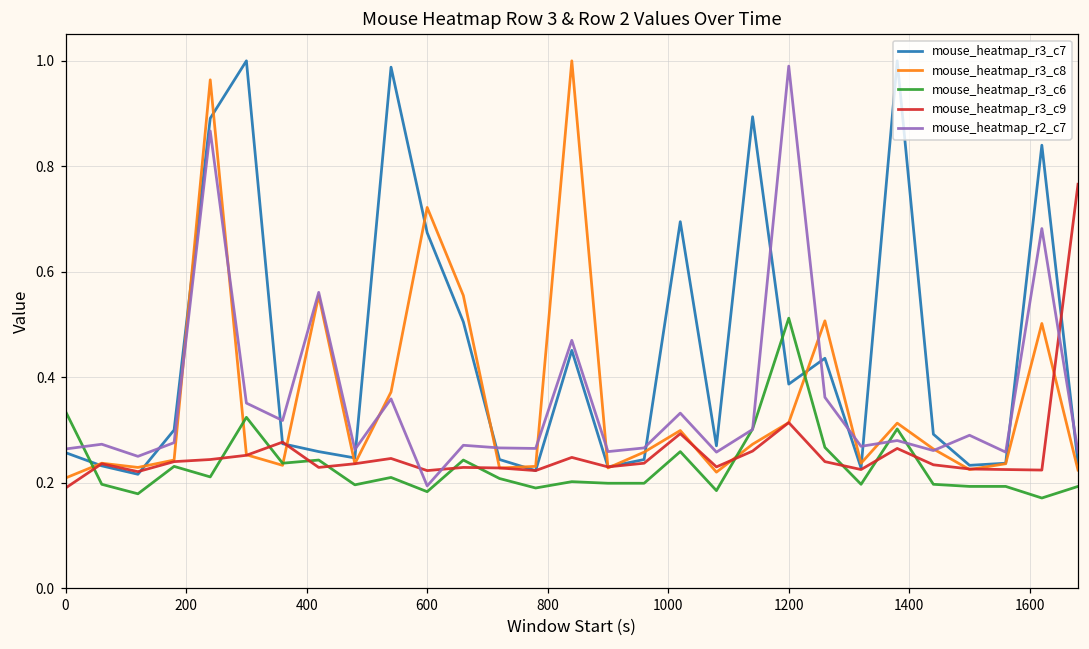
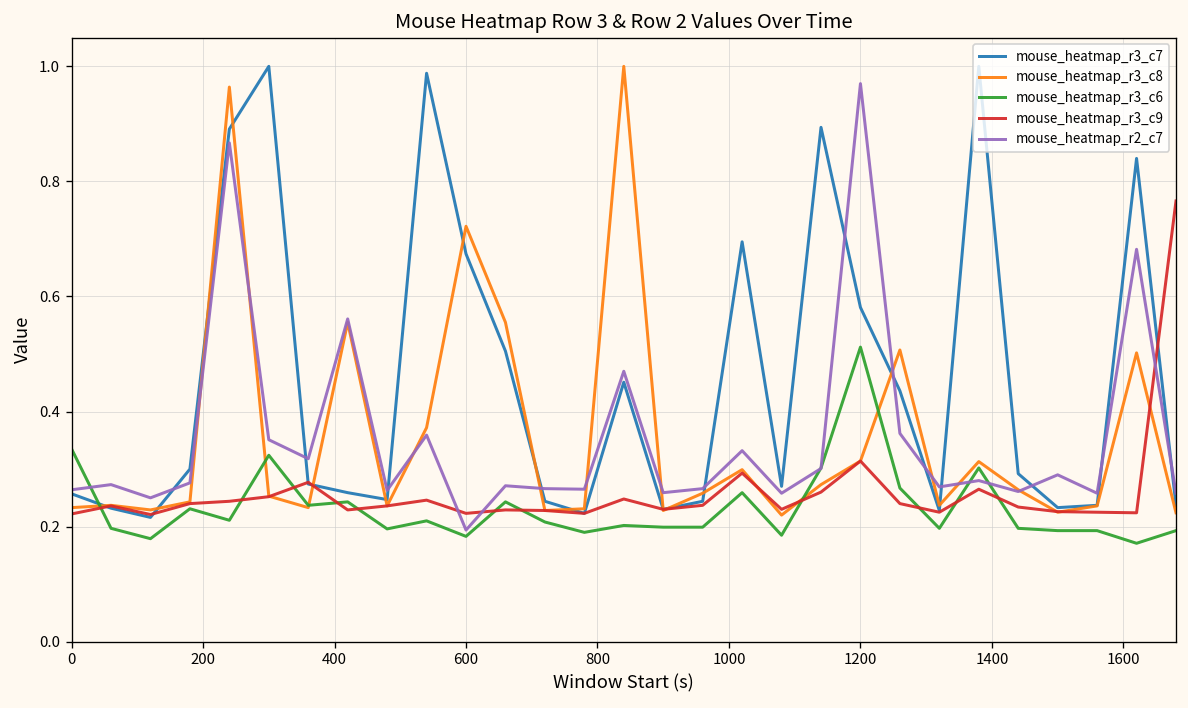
  {
    "mouse_heatmap_r3_c7": {
      "0": 0.26,
      "600": 0.67,
-     "1200": 0.39
+     "1200": 0.58
    },
    "mouse_heatmap_r3_c8": {
-     "0": 0.21,
+     "0": 0.23,
      "600": 0.72
    },
    "mouse_heatmap_r3_c6": {
      "0": 0.34,
      "600": 0.18,
      "1200": 0.51
    },
    "mouse_heatmap_r3_c9": {
-     "0": 0.19,
+     "0": 0.22,
      "600": 0.22
    },
    "mouse_heatmap_r2_c7": {
      "0": 0.26,
      "600": 0.19,
-     "1200": 0.99
+     "1200": 0.97
    }
  }
